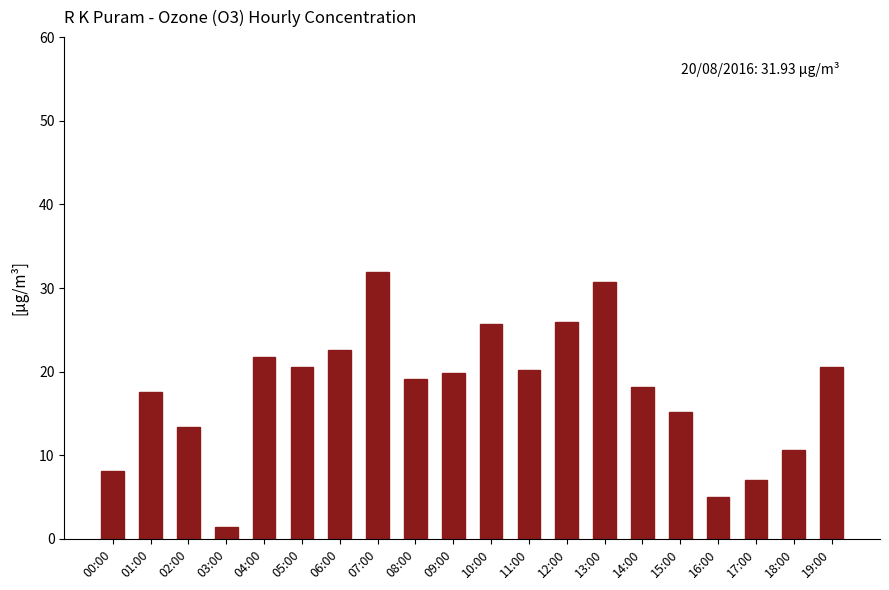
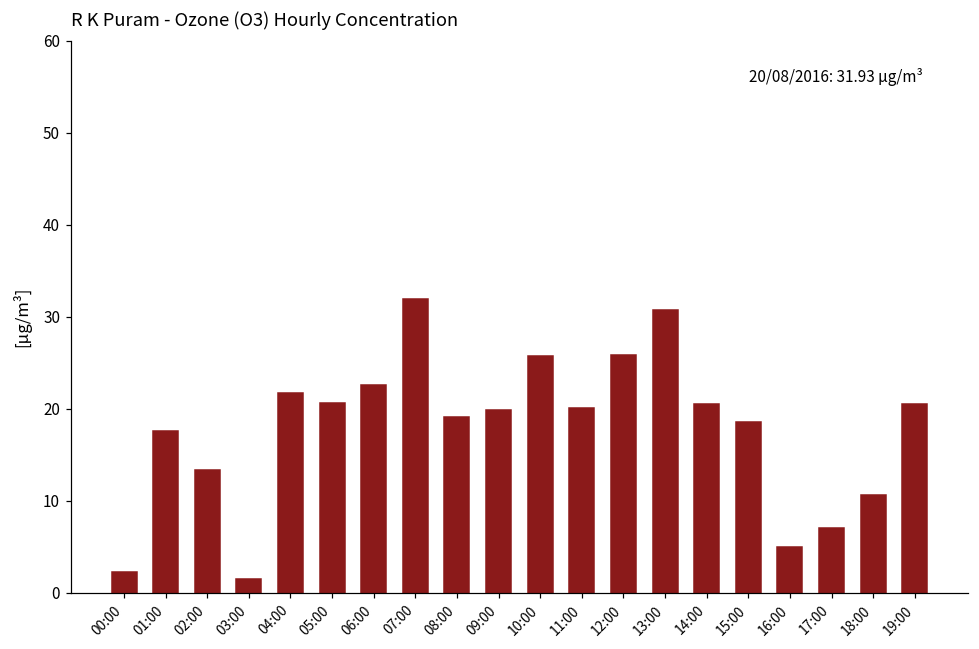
  {
-   "00:00": 8,
+   "00:00": 2,
    "01:00": 18,
    "02:00": 13,
    "03:00": 1,
    "04:00": 22,
    "05:00": 21,
    "06:00": 23,
    "07:00": 32,
    "08:00": 19,
    "09:00": 20,
    "10:00": 26,
    "11:00": 20,
    "12:00": 26,
    "13:00": 31,
-   "14:00": 18,
-   "15:00": 15,
+   "14:00": 21,
+   "15:00": 19,
    "16:00": 5,
    "17:00": 7,
    "18:00": 11,
    "19:00": 21
  }
